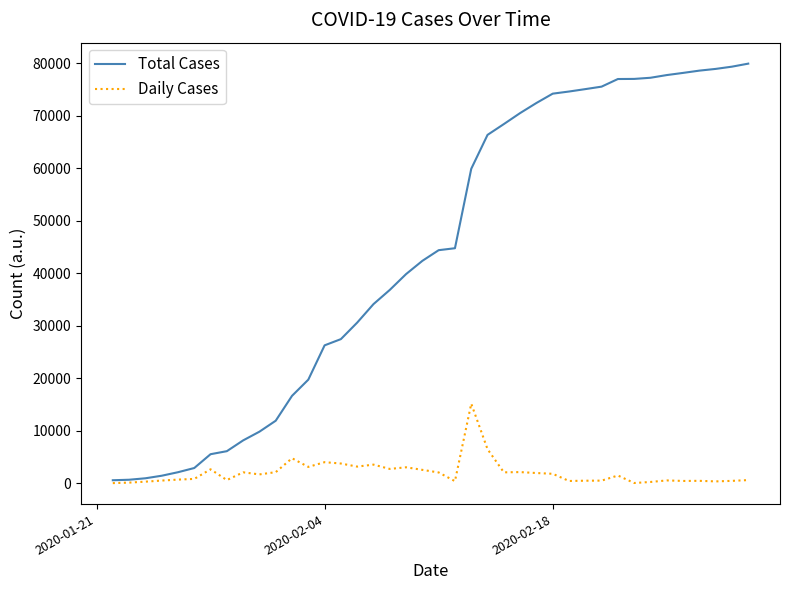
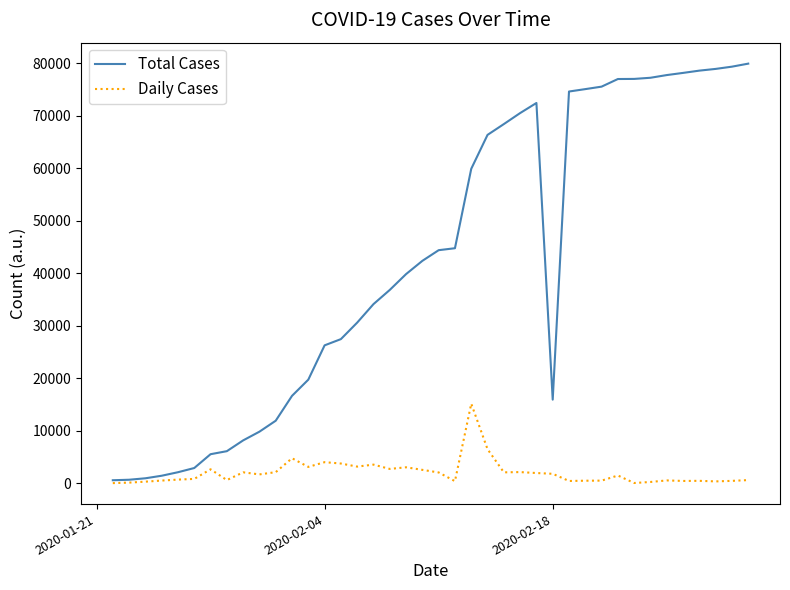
  {
    "Total Cases": {
      "2020-02-04": 26000,
-     "2020-02-18": 74000
+     "2020-02-18": 16000
    },
    "Daily Cases": {
      "2020-02-04": 4000,
      "2020-02-18": 2000
    }
  }
